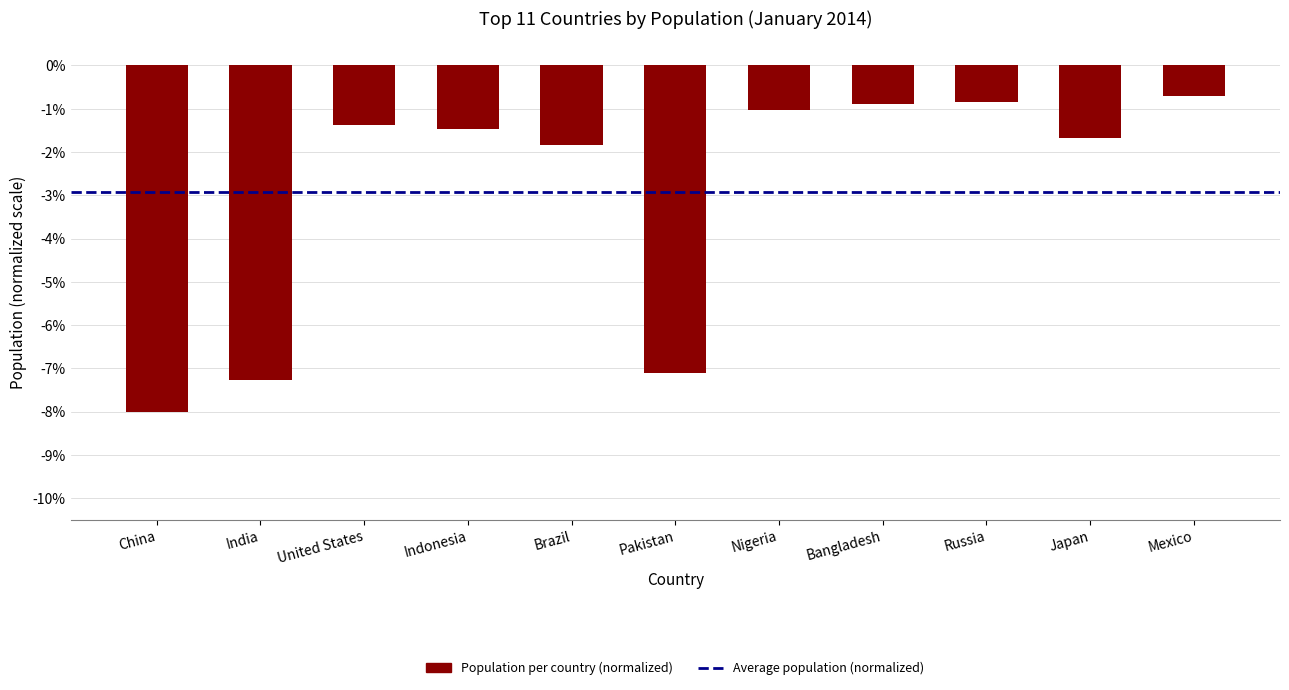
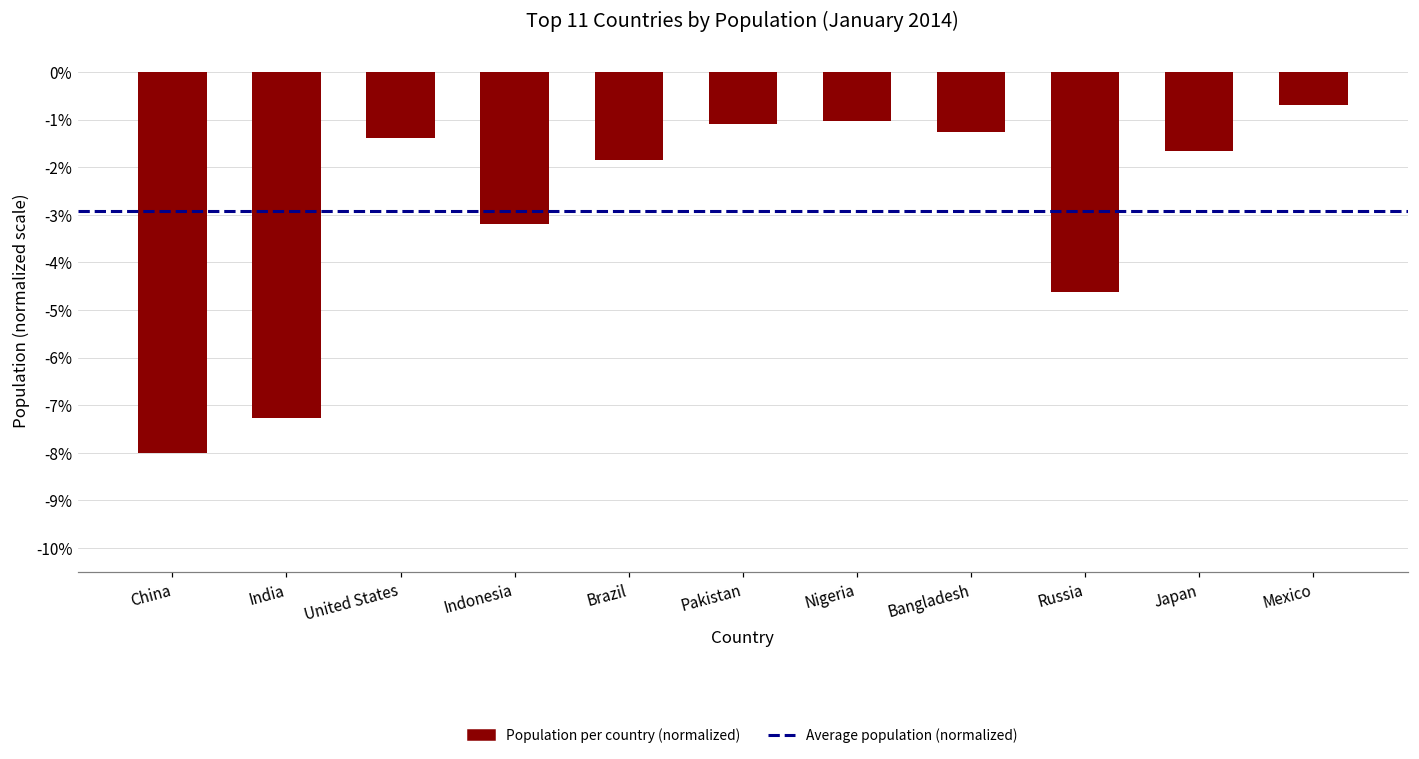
  {
    "China": "-8.0%",
    "India": "-7.3%",
    "United States": "-1.4%",
-   "Indonesia": "-1.5%",
+   "Indonesia": "-3.2%",
    "Brazil": "-1.8%",
-   "Pakistan": "-7.1%",
+   "Pakistan": "-1.1%",
    "Nigeria": "-1.0%",
-   "Bangladesh": "-0.9%",
-   "Russia": "-0.8%",
+   "Bangladesh": "-1.3%",
+   "Russia": "-4.6%",
    "Japan": "-1.7%",
    "Mexico": "-0.7%"
  }
